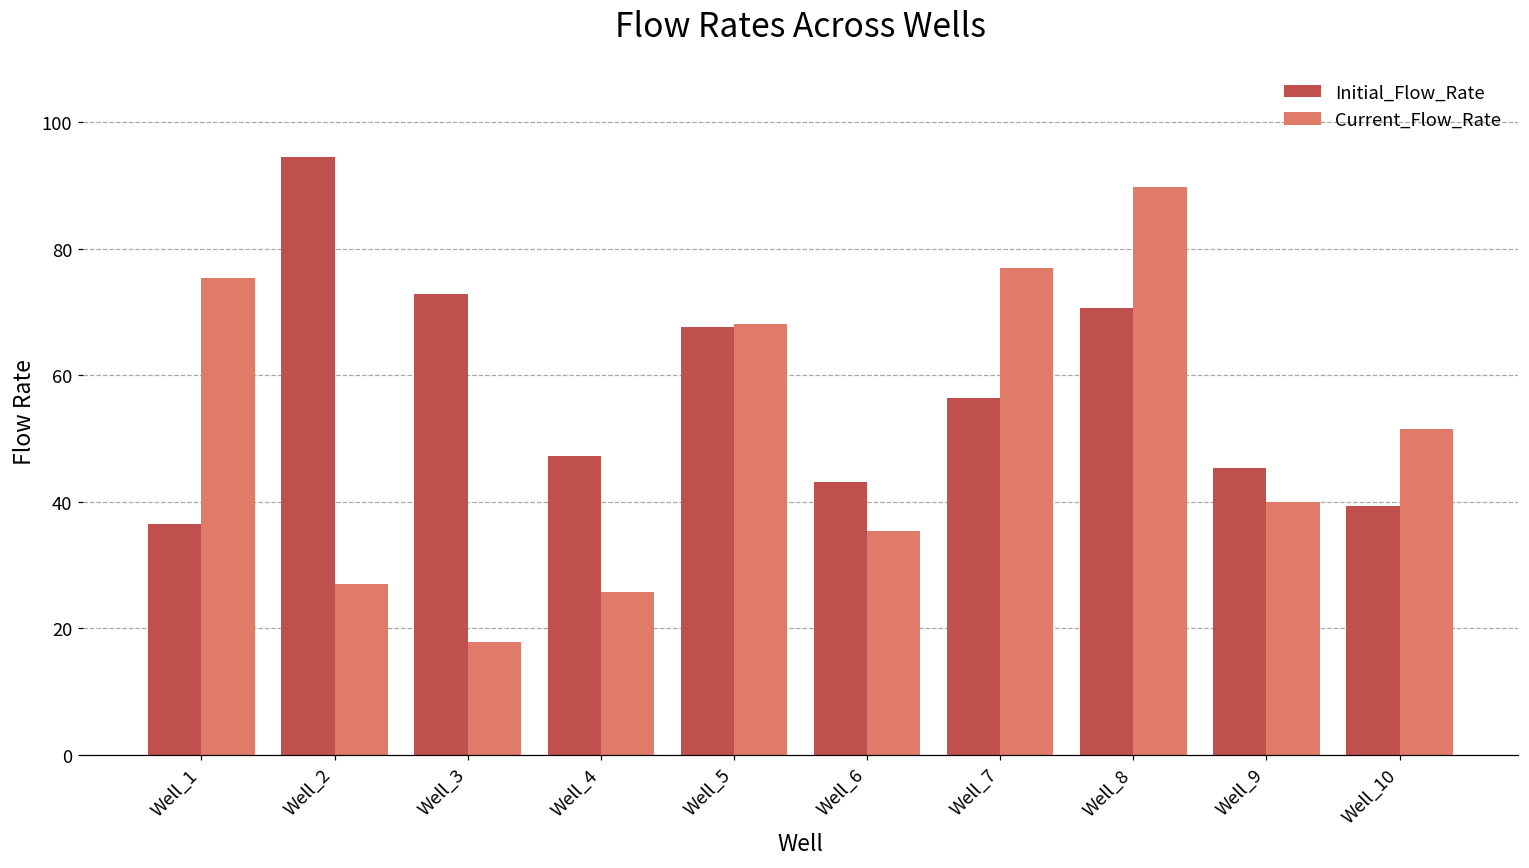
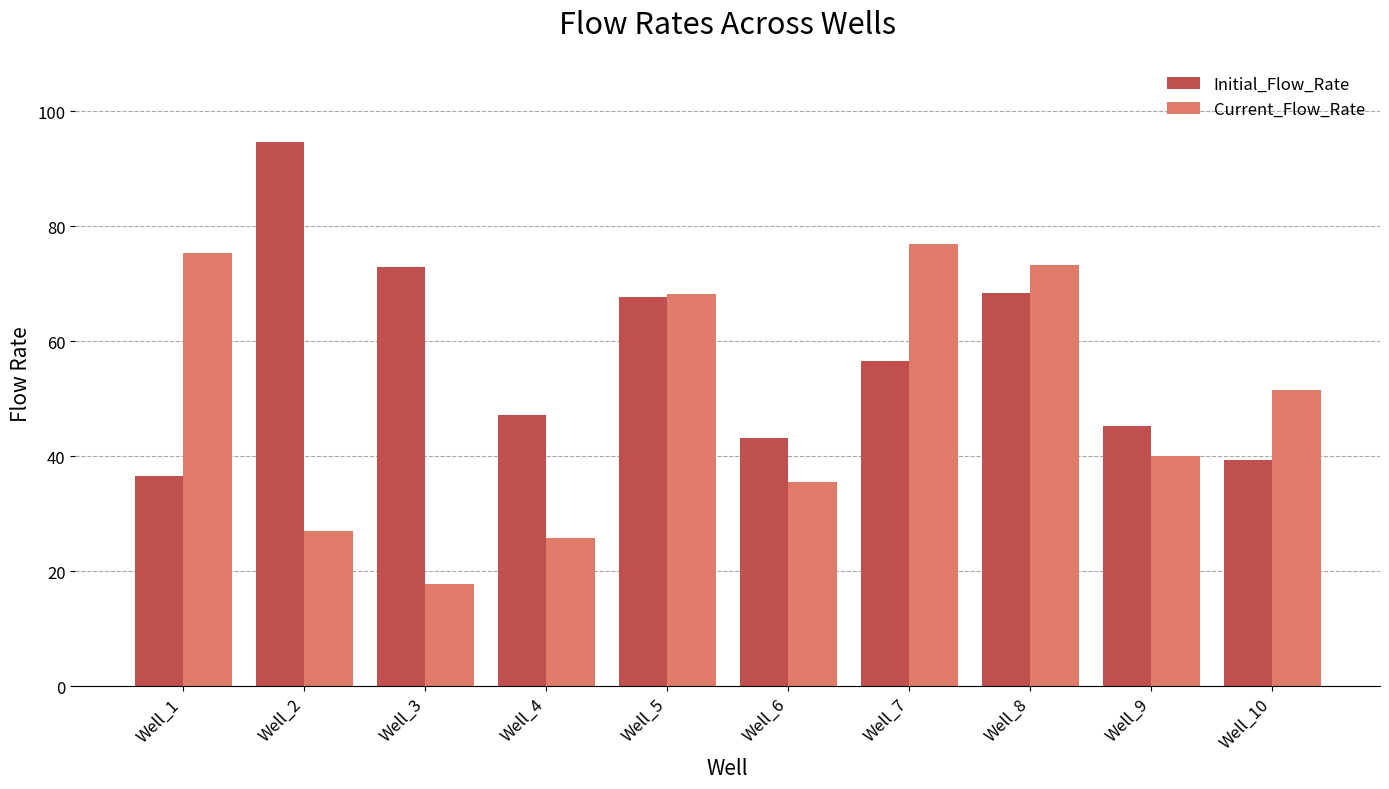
  {
    "Initial_Flow_Rate": {
      "Well_1": 37,
      "Well_2": 95,
      "Well_3": 73,
      "Well_4": 47,
      "Well_5": 68,
      "Well_6": 43,
      "Well_7": 56,
-     "Well_8": 71,
+     "Well_8": 68,
      "Well_9": 45,
      "Well_10": 39
    },
    "Current_Flow_Rate": {
      "Well_1": 75,
      "Well_2": 27,
      "Well_3": 18,
      "Well_4": 26,
      "Well_5": 68,
      "Well_6": 35,
      "Well_7": 77,
-     "Well_8": 90,
+     "Well_8": 73,
      "Well_9": 40,
      "Well_10": 51
    }
  }
